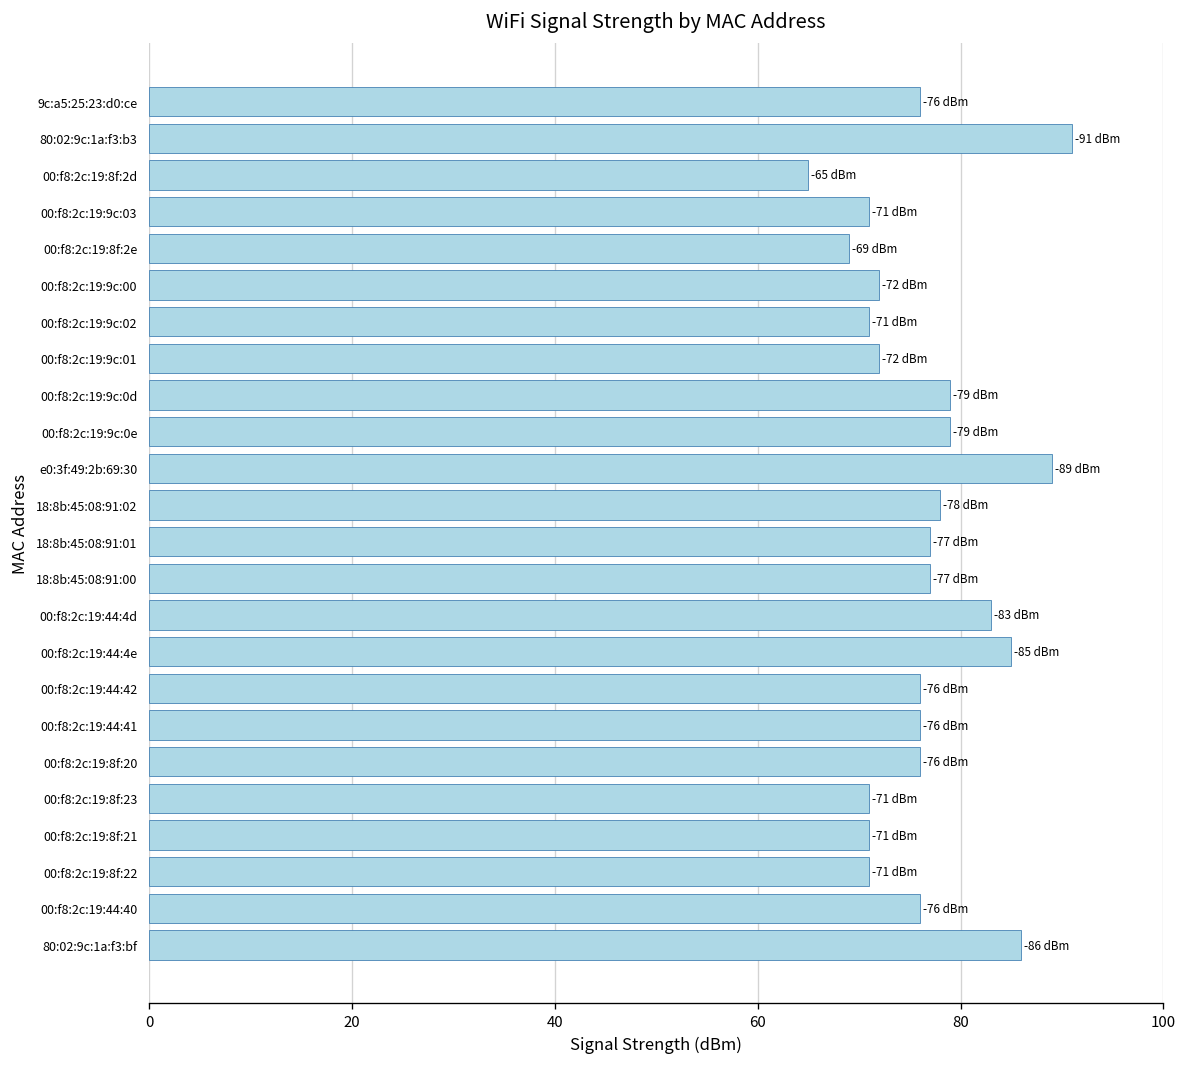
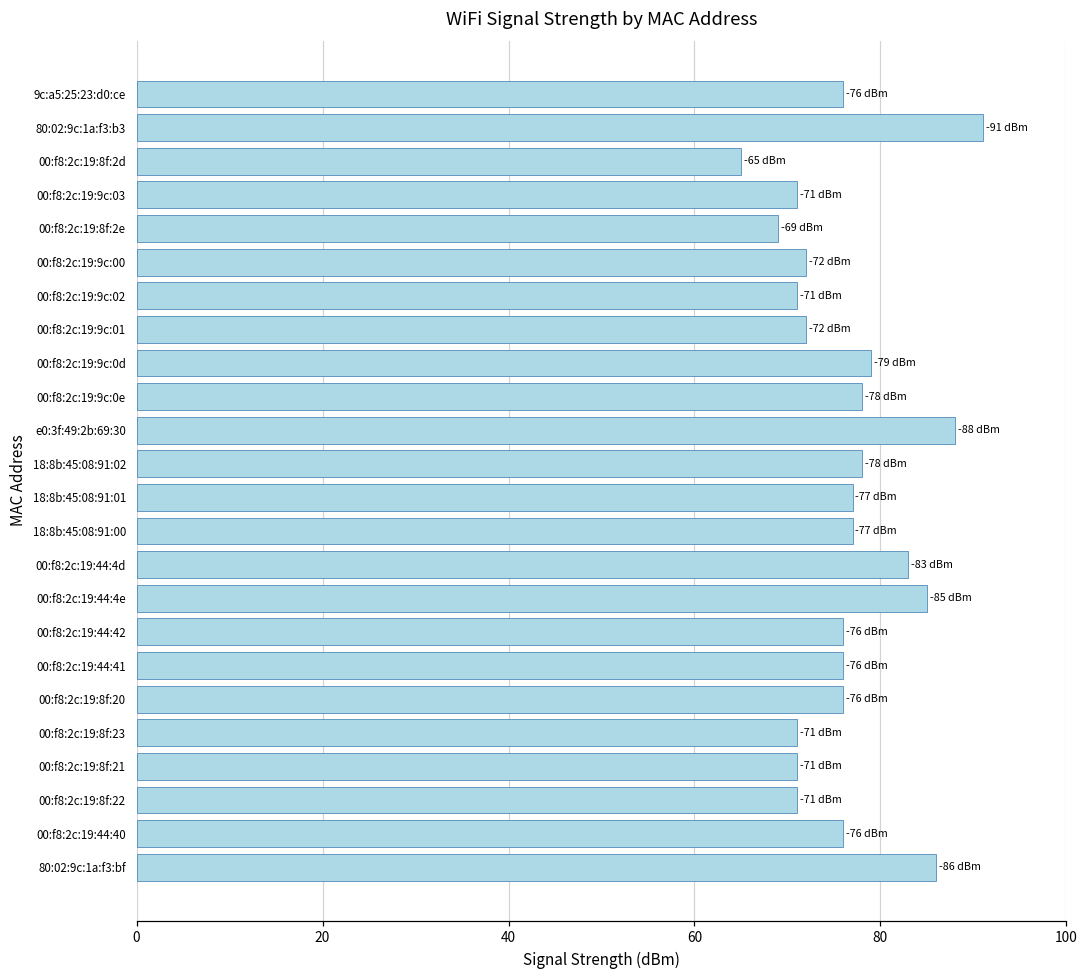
  {
-   "00:f8:2c:19:9c:0e": -79,
-   "e0:3f:49:2b:69:30": -89
+   "00:f8:2c:19:9c:0e": -78,
+   "e0:3f:49:2b:69:30": -88
  }
